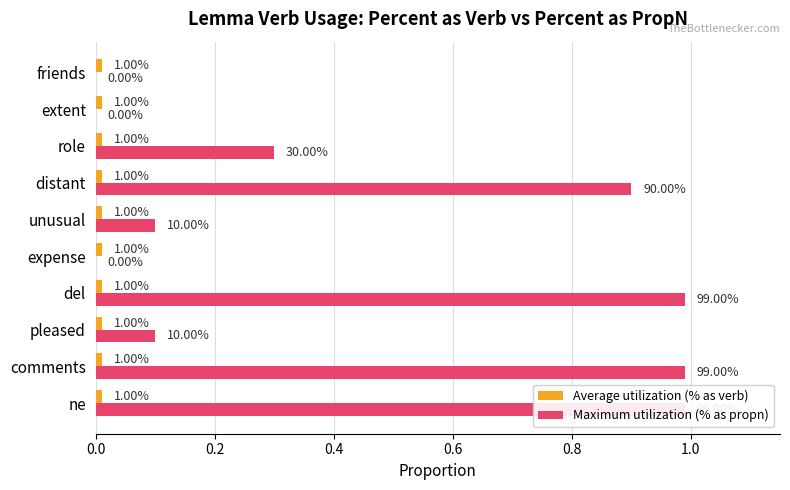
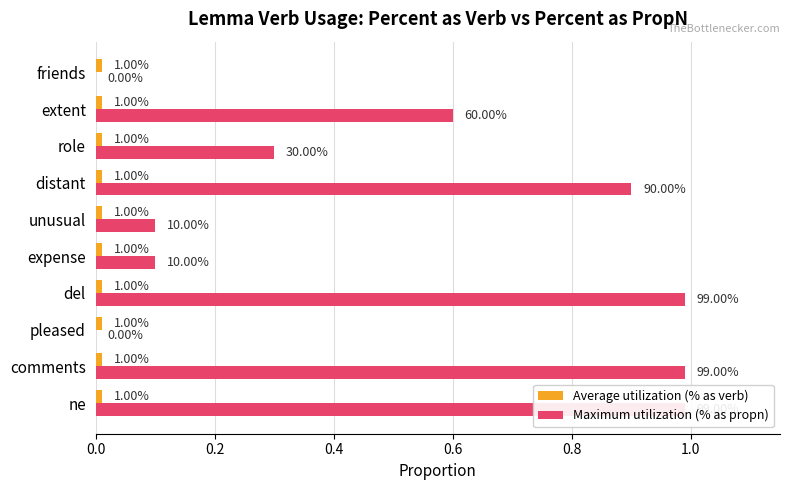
  {
    "Average utilization (% as verb)": {
      "friends": "1.00%",
      "extent": "1.00%",
      "role": "1.00%",
      "distant": "1.00%",
      "unusual": "1.00%",
      "expense": "1.00%",
      "del": "1.00%",
      "pleased": "1.00%",
      "comments": "1.00%",
      "ne": "1.00%"
    },
    "Maximum utilization (% as propn)": {
      "friends": "0.00%",
-     "extent": "0.00%",
+     "extent": "60.00%",
      "role": "30.00%",
      "distant": "90.00%",
      "unusual": "10.00%",
-     "expense": "0.00%",
+     "expense": "10.00%",
      "del": "99.00%",
-     "pleased": "10.00%",
+     "pleased": "0.00%",
      "comments": "99.00%"
    }
  }
